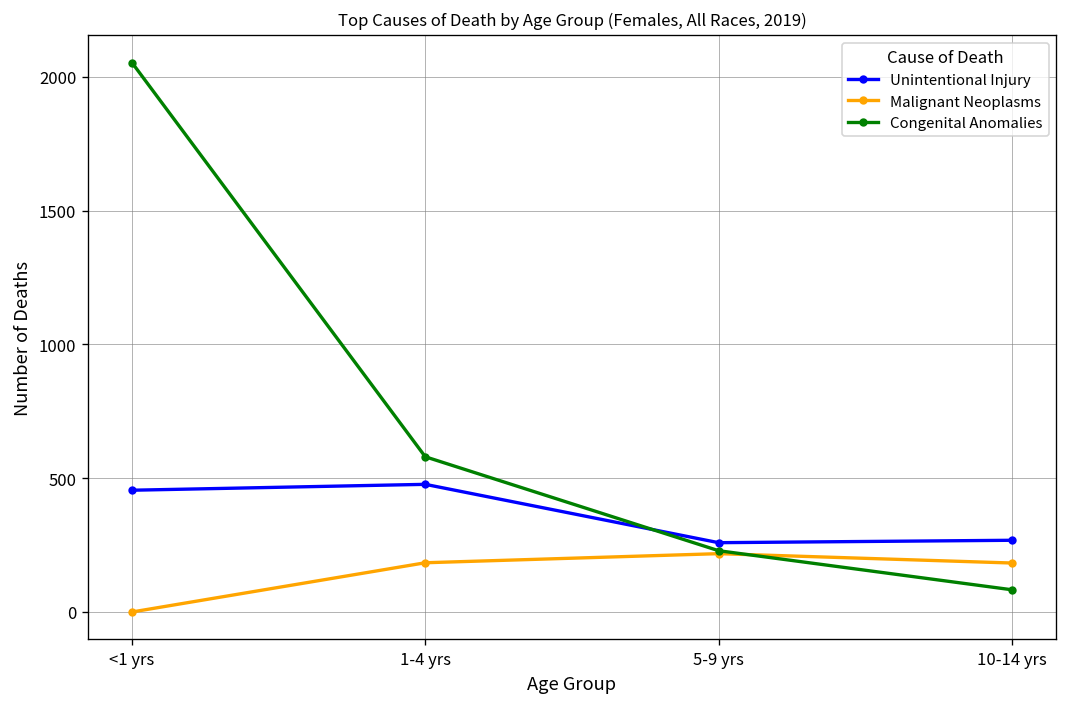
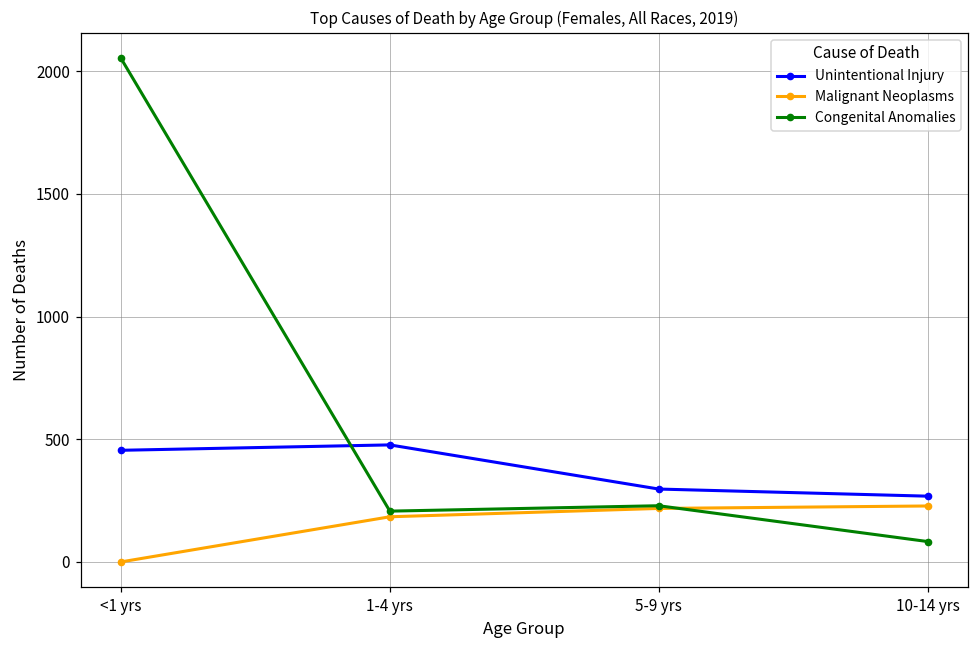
  {
    "Unintentional Injury": {
      "<1 yrs": 460,
      "1-4 yrs": 480,
-     "5-9 yrs": 260,
+     "5-9 yrs": 300,
      "10-14 yrs": 270
    },
    "Malignant Neoplasms": {
      "<1 yrs": 0,
      "1-4 yrs": 180,
-     "10-14 yrs": 180
+     "10-14 yrs": 230
    },
    "Congenital Anomalies": {
      "<1 yrs": 2050,
-     "1-4 yrs": 580,
+     "1-4 yrs": 210,
      "10-14 yrs": 80
    }
  }
